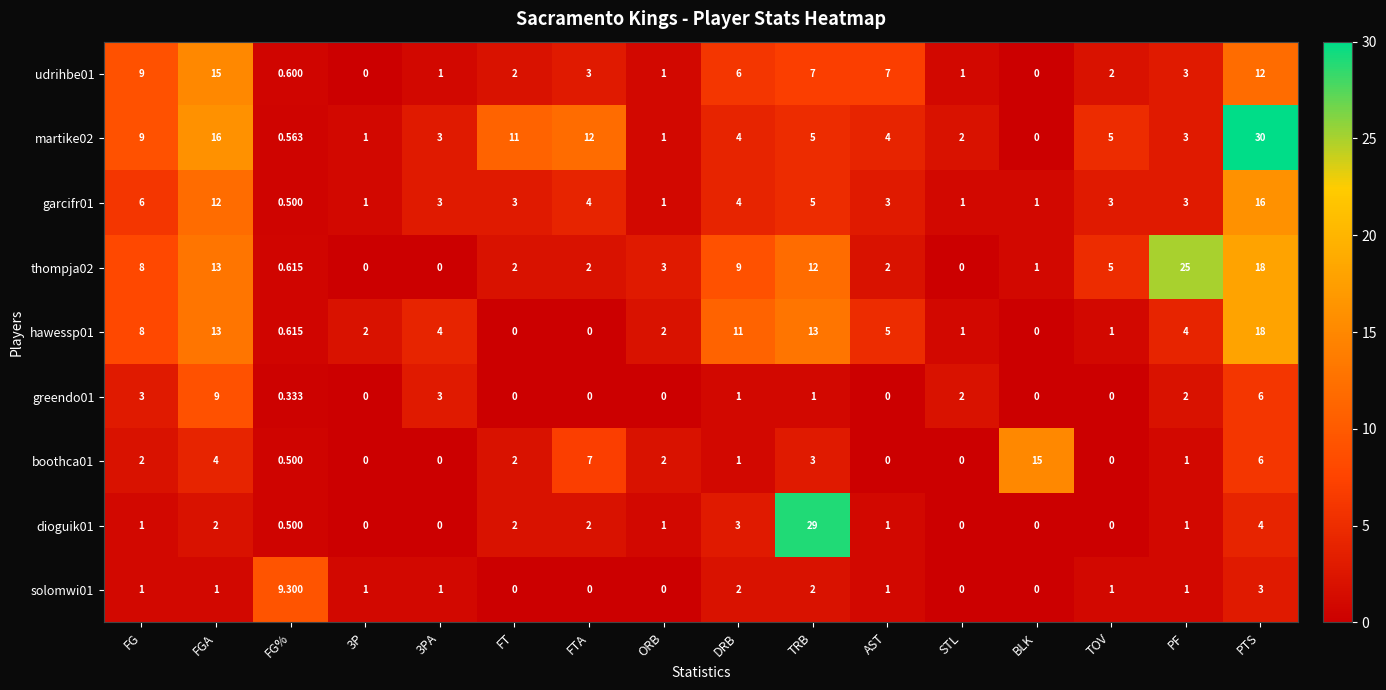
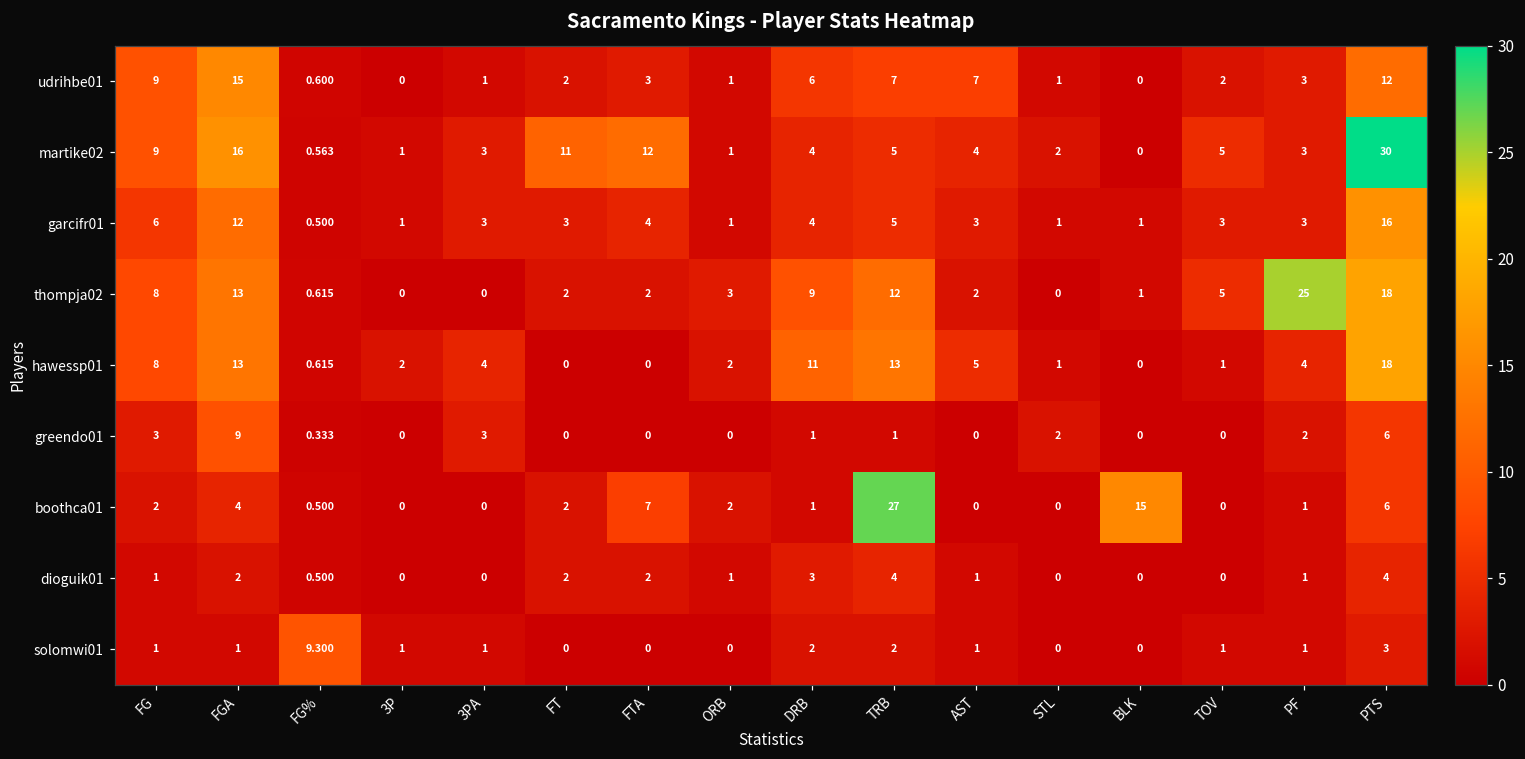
  {
    "udrihbe01": {
      "FG": 9,
      "FGA": 15,
      "FG%": 0.600,
      "3P": 0,
      "3PA": 1,
      "FT": 2,
      "FTA": 3,
      "ORB": 1,
      "DRB": 6,
      "TRB": 7,
      "AST": 7,
      "STL": 1,
      "BLK": 0,
      "TOV": 2,
      "PF": 3,
      "PTS": 12
    },
    "martike02": {
      "FG": 9,
      "FGA": 16,
      "FG%": 0.563,
      "3P": 1,
      "3PA": 3,
      "FT": 11,
      "FTA": 12,
      "ORB": 1,
      "DRB": 4,
      "TRB": 5,
      "AST": 4,
      "STL": 2,
      "BLK": 0,
      "TOV": 5,
      "PF": 3,
      "PTS": 30
    },
    "garcifr01": {
      "FG": 6,
      "FGA": 12,
      "FG%": 0.500,
      "3P": 1,
      "3PA": 3,
      "FT": 3,
      "FTA": 4,
      "ORB": 1,
      "DRB": 4,
      "TRB": 5,
      "AST": 3,
      "STL": 1,
      "BLK": 1,
      "TOV": 3,
      "PF": 3,
      "PTS": 16
    },
    "thompja02": {
      "FG": 8,
      "FGA": 13,
      "FG%": 0.615,
      "3P": 0,
      "3PA": 0,
      "FT": 2,
      "FTA": 2,
      "ORB": 3,
      "DRB": 9,
      "TRB": 12,
      "AST": 2,
      "STL": 0,
      "BLK": 1,
      "TOV": 5,
      "PF": 25,
      "PTS": 18
    },
    "hawessp01": {
      "FG": 8,
      "FGA": 13,
      "FG%": 0.615,
      "3P": 2,
      "3PA": 4,
      "FT": 0,
      "FTA": 0,
      "ORB": 2,
      "DRB": 11,
      "TRB": 13,
      "AST": 5,
      "STL": 1,
      "BLK": 0,
      "TOV": 1,
      "PF": 4,
      "PTS": 18
    },
    "greendo01": {
      "FG": 3,
      "FGA": 9,
      "FG%": 0.333,
      "3P": 0,
      "3PA": 3,
      "FT": 0,
      "FTA": 0,
      "ORB": 0,
      "DRB": 1,
      "TRB": 1,
      "AST": 0,
      "STL": 2,
      "BLK": 0,
      "TOV": 0,
      "PF": 2,
      "PTS": 6
    },
    "boothca01": {
      "FG": 2,
      "FGA": 4,
      "FG%": 0.500,
      "3P": 0,
      "3PA": 0,
      "FT": 2,
      "FTA": 7,
      "ORB": 2,
      "DRB": 1,
-     "TRB": 3,
+     "TRB": 27,
      "AST": 0,
      "STL": 0,
      "BLK": 15,
      "TOV": 0,
      "PF": 1,
      "PTS": 6
    },
    "dioguik01": {
      "FG": 1,
      "FGA": 2,
      "FG%": 0.500,
      "3P": 0,
      "3PA": 0,
      "FT": 2,
      "FTA": 2,
      "ORB": 1,
      "DRB": 3,
-     "TRB": 29,
+     "TRB": 4,
      "AST": 1,
      "STL": 0,
      "BLK": 0,
      "TOV": 0,
      "PF": 1,
      "PTS": 4
    },
    "solomwi01": {
      "FG": 1,
      "FGA": 1,
      "FG%": 9.300,
      "3P": 1,
      "3PA": 1,
      "FT": 0,
      "FTA": 0,
      "ORB": 0,
      "DRB": 2,
      "TRB": 2,
      "AST": 1,
      "STL": 0,
      "BLK": 0,
      "TOV": 1,
      "PF": 1,
      "PTS": 3
    }
  }
